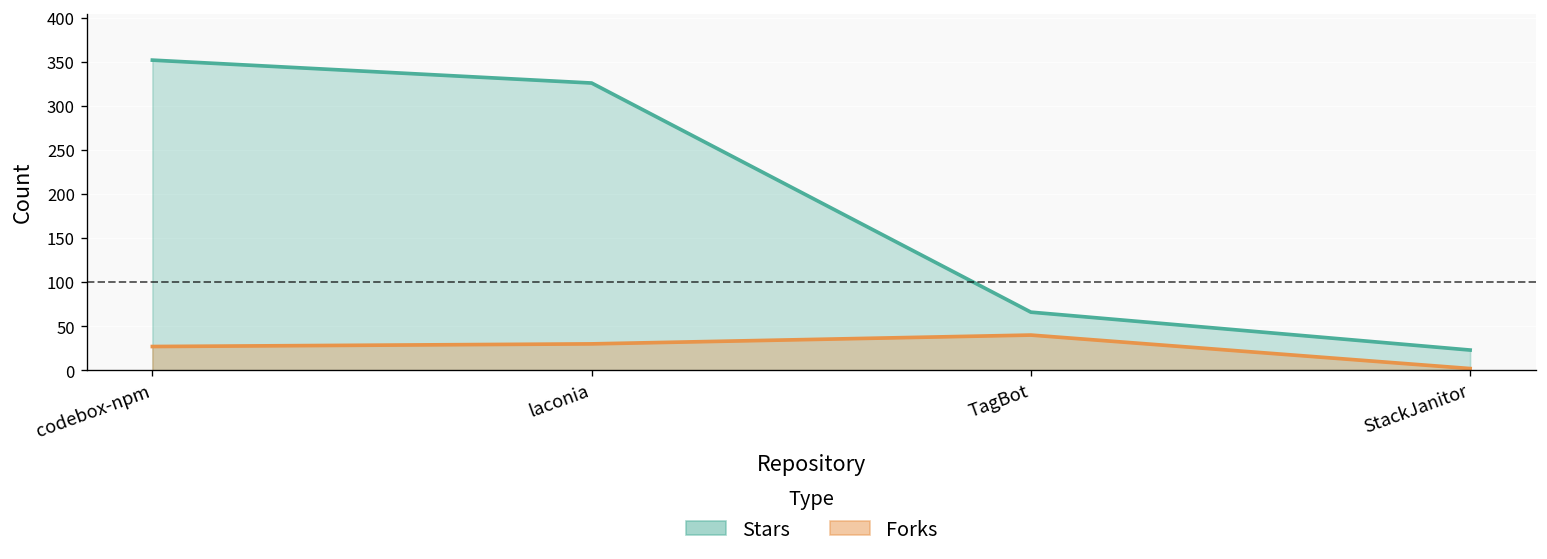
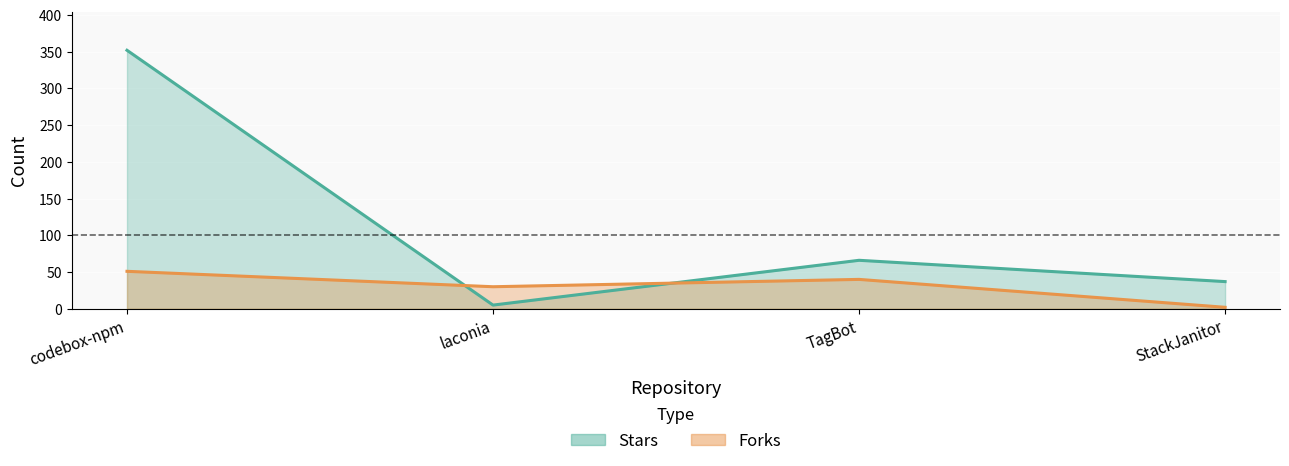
  {
    "Stars": {
      "codebox-npm": 350,
-     "laconia": 330,
+     "laconia": 10,
      "TagBot": 70,
-     "StackJanitor": 20
+     "StackJanitor": 40
    },
    "Forks": {
-     "codebox-npm": 30,
+     "codebox-npm": 50,
      "laconia": 30,
      "TagBot": 40,
      "StackJanitor": 0
    }
  }
